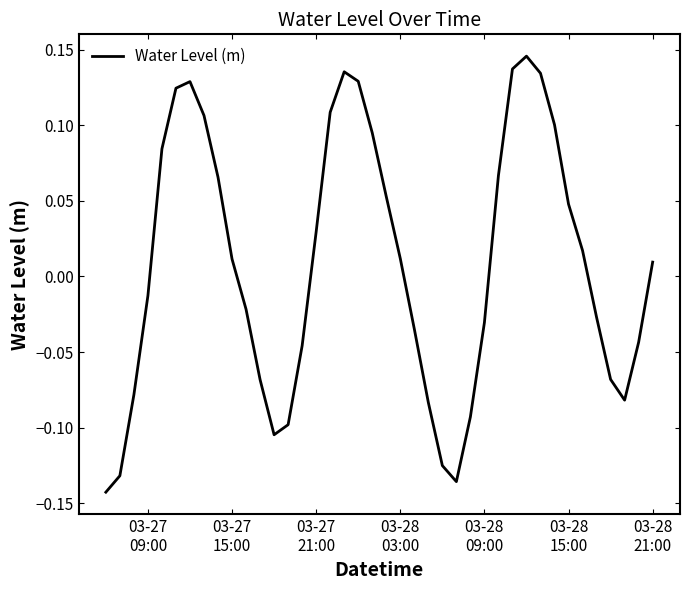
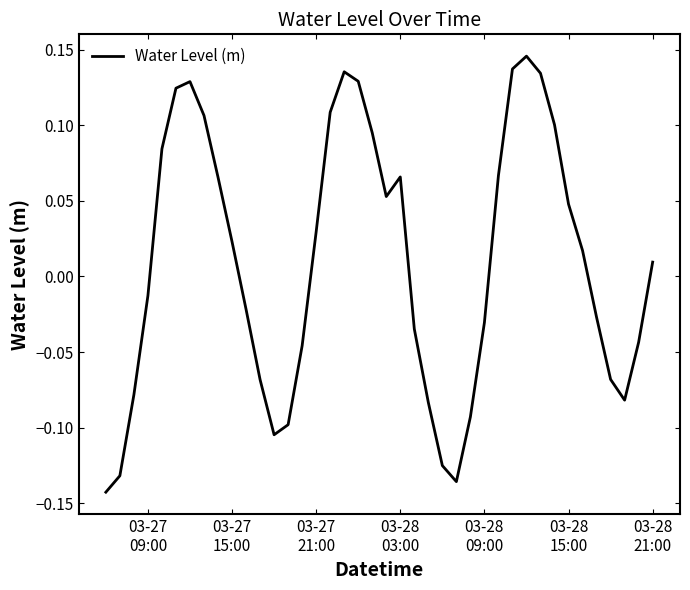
  {
    "03-27 09:00": -0.013,
-   "03-27 15:00": 0.012,
+   "03-27 15:00": 0.023,
    "03-27 21:00": 0.030,
-   "03-28 03:00": 0.012,
+   "03-28 03:00": 0.066,
    "03-28 09:00": -0.030,
    "03-28 15:00": 0.048,
    "03-28 21:00": 0.010
  }
